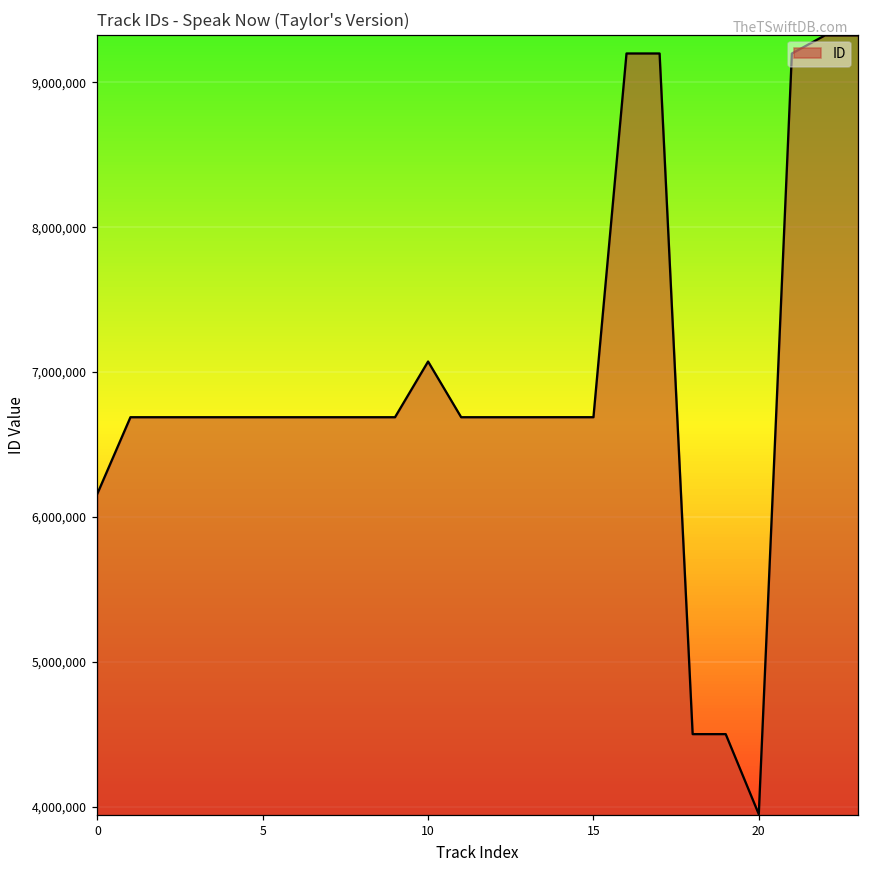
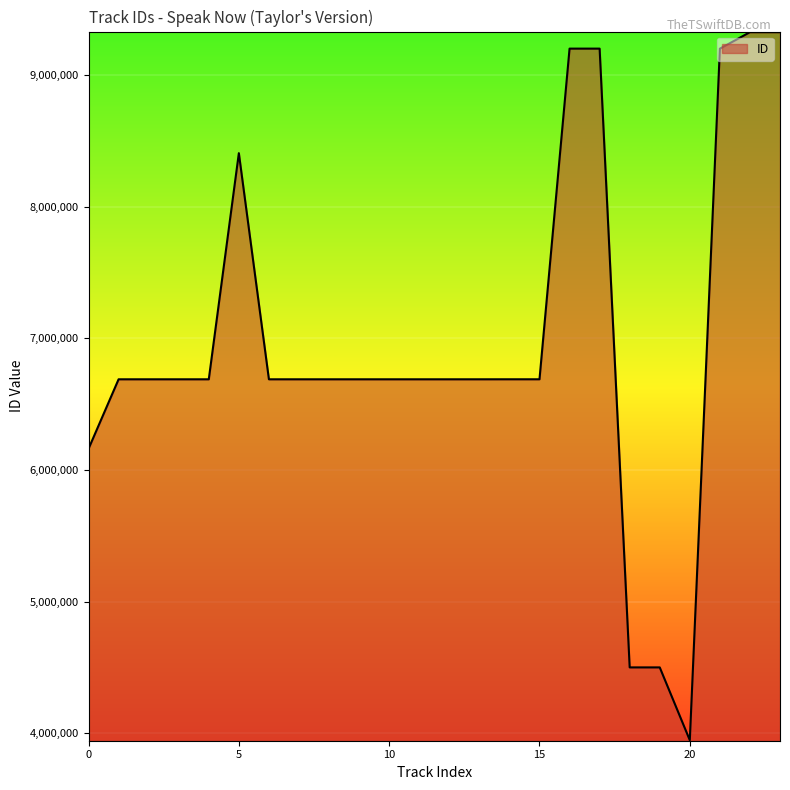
  {
    "0": "6,160,000",
-   "5": "6,690,000",
-   "10": "7,070,000",
+   "5": "8,410,000",
+   "10": "6,690,000",
    "15": "6,690,000",
    "20": "3,950,000"
  }
